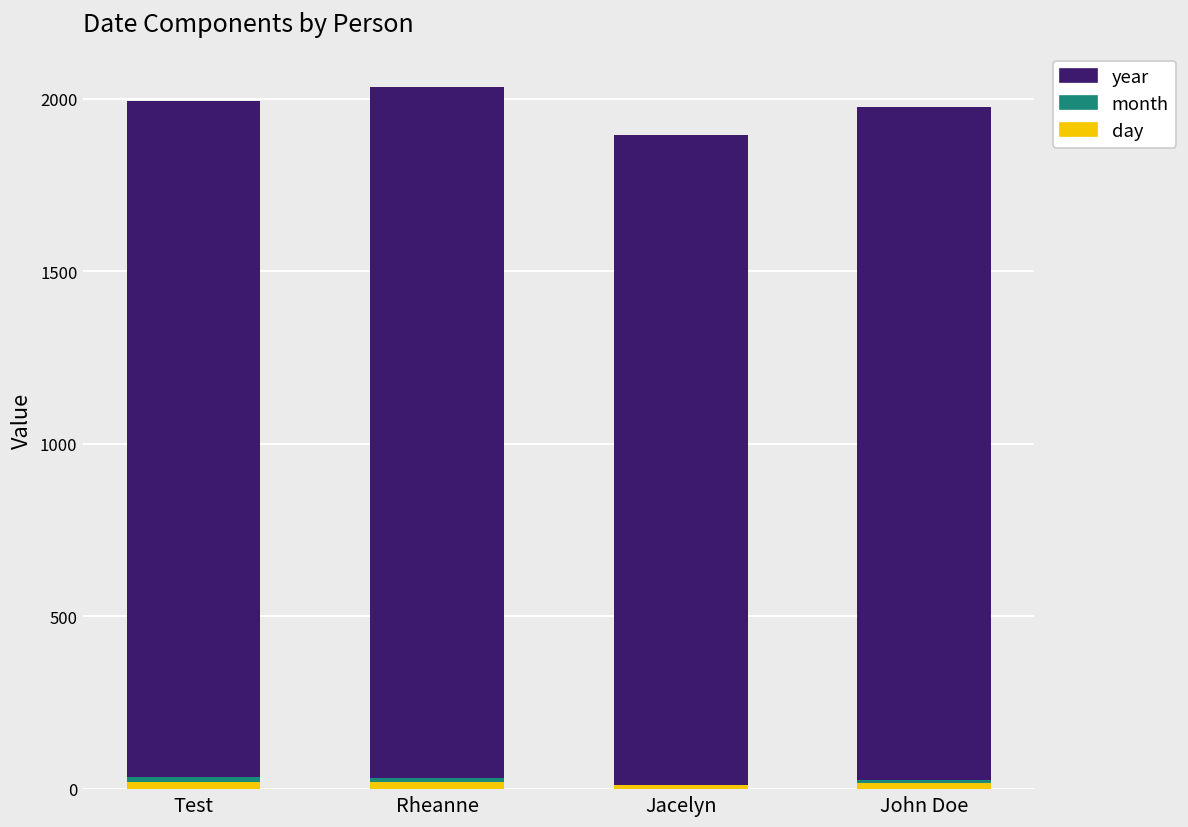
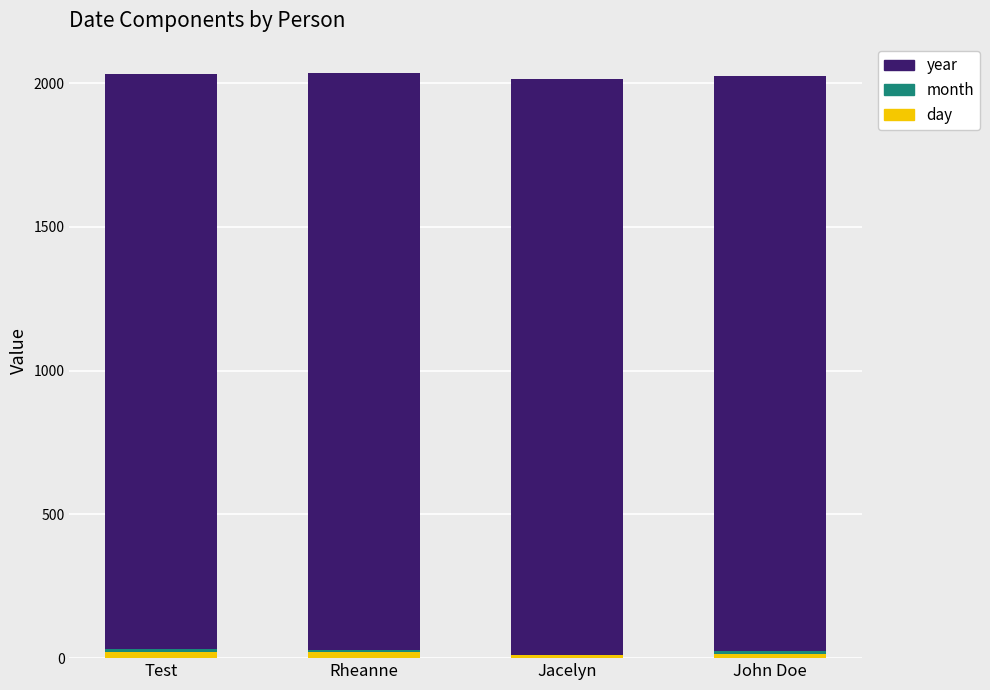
  {
    "day": {
      "Test": 20,
      "Rheanne": 20,
      "Jacelyn": 10,
      "John Doe": 20
    },
    "month": {
      "Test": 10,
      "Rheanne": 10,
      "John Doe": 10
    },
    "year": {
-     "Test": 1960,
+     "Test": 2000,
      "Rheanne": 2010,
-     "Jacelyn": 1890,
-     "John Doe": 1950
+     "Jacelyn": 2010,
+     "John Doe": 2000
    }
  }
